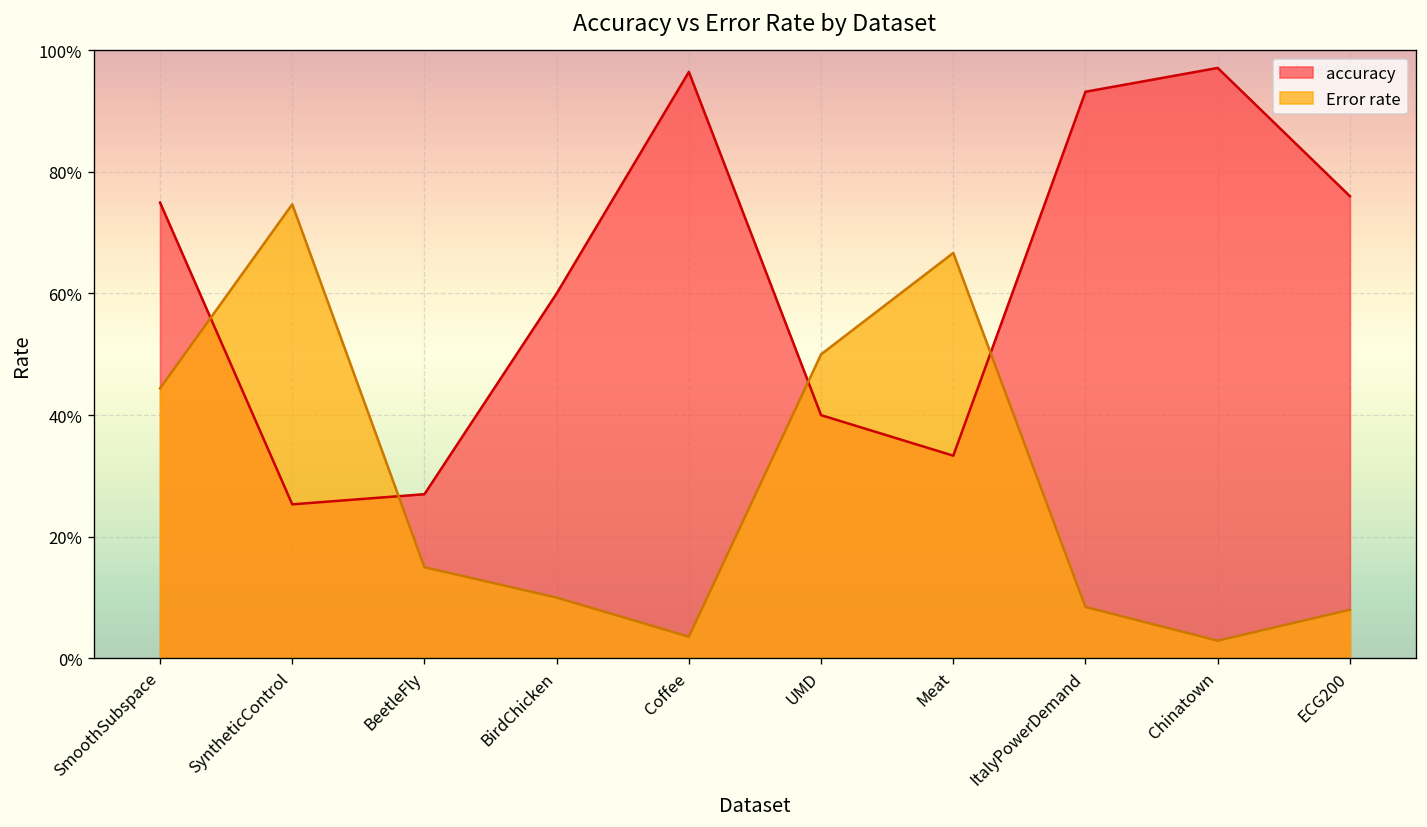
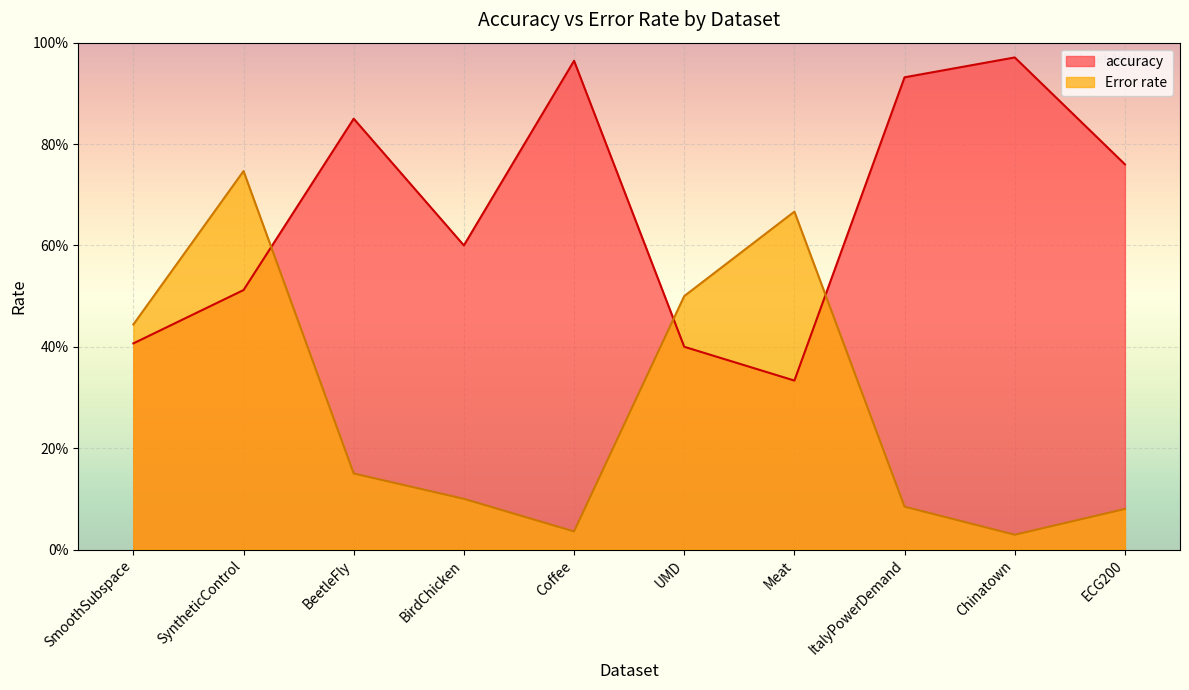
  {
    "accuracy": {
-     "SmoothSubspace": "75%",
-     "SyntheticControl": "25%",
-     "BeetleFly": "27%",
+     "SmoothSubspace": "41%",
+     "SyntheticControl": "51%",
+     "BeetleFly": "85%",
      "BirdChicken": "60%",
      "Coffee": "96%",
      "UMD": "40%",
      "Meat": "33%",
      "ItalyPowerDemand": "93%",
      "Chinatown": "97%",
      "ECG200": "76%"
    },
    "Error rate": {
      "SmoothSubspace": "44%",
      "SyntheticControl": "75%",
      "BeetleFly": "15%",
      "BirdChicken": "10%",
      "Coffee": "4%",
      "UMD": "50%",
      "Meat": "67%",
      "ItalyPowerDemand": "8%",
      "Chinatown": "3%",
      "ECG200": "8%"
    }
  }
